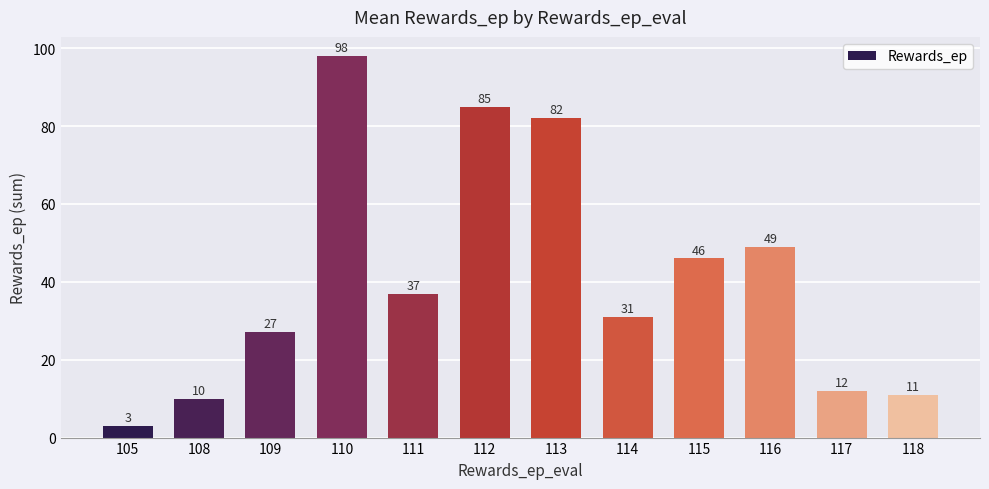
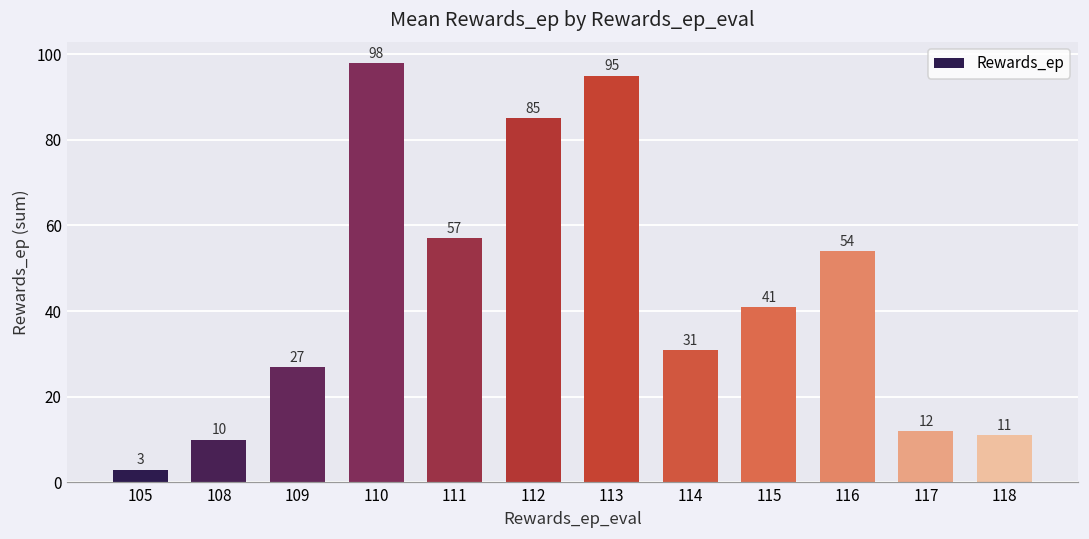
  {
    "105": 3,
    "108": 10,
    "109": 27,
    "110": 98,
-   "111": 37,
+   "111": 57,
    "112": 85,
-   "113": 82,
+   "113": 95,
    "114": 31,
-   "115": 46,
-   "116": 49,
+   "115": 41,
+   "116": 54,
    "117": 12,
    "118": 11
  }
